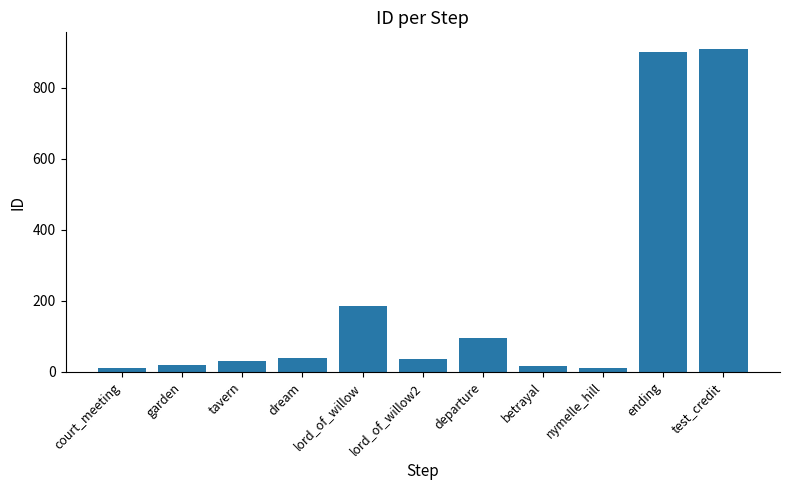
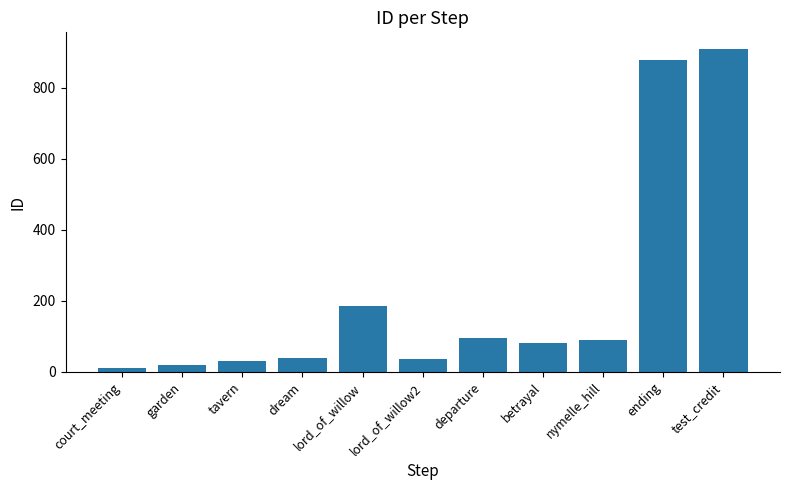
  {
    "court_meeting": 10,
    "garden": 20,
    "tavern": 30,
    "dream": 40,
    "lord_of_willow": 190,
    "lord_of_willow2": 40,
    "departure": 90,
-   "betrayal": 20,
-   "nymelle_hill": 10,
-   "ending": 900,
+   "betrayal": 80,
+   "nymelle_hill": 90,
+   "ending": 880,
    "test_credit": 910
  }
